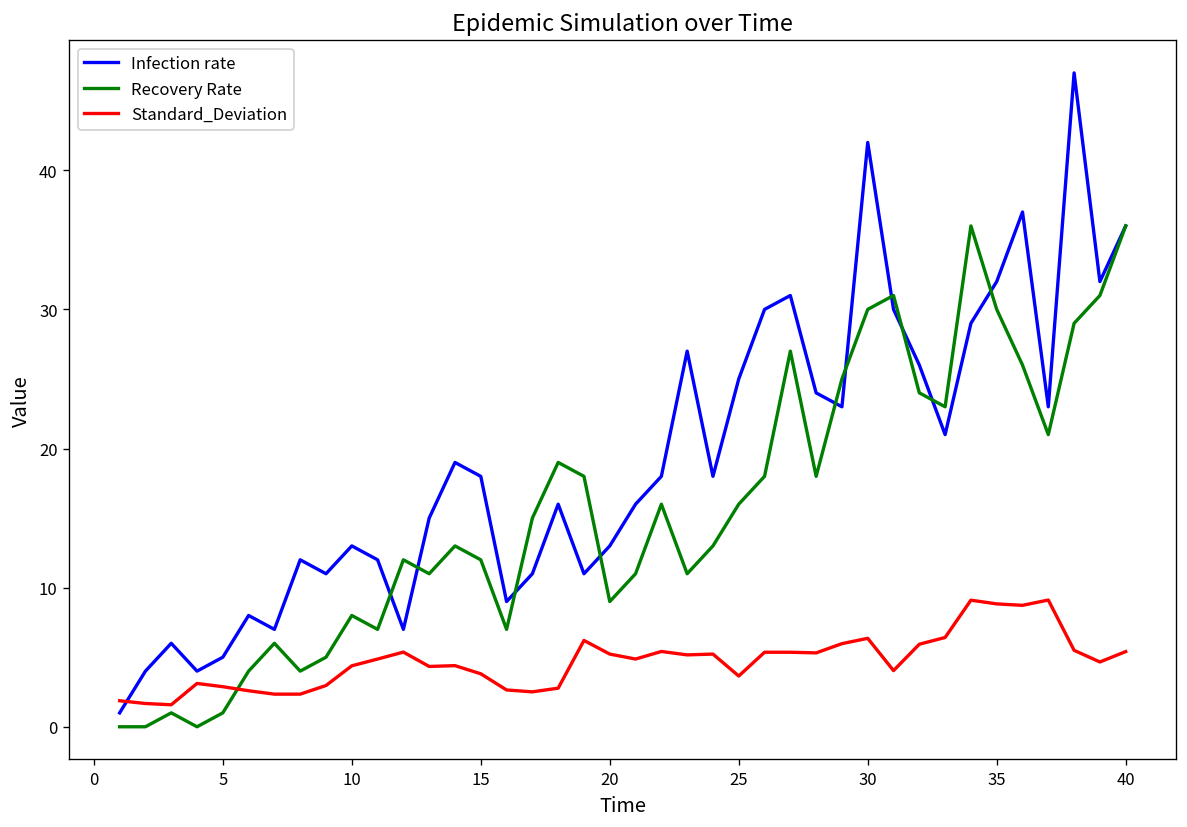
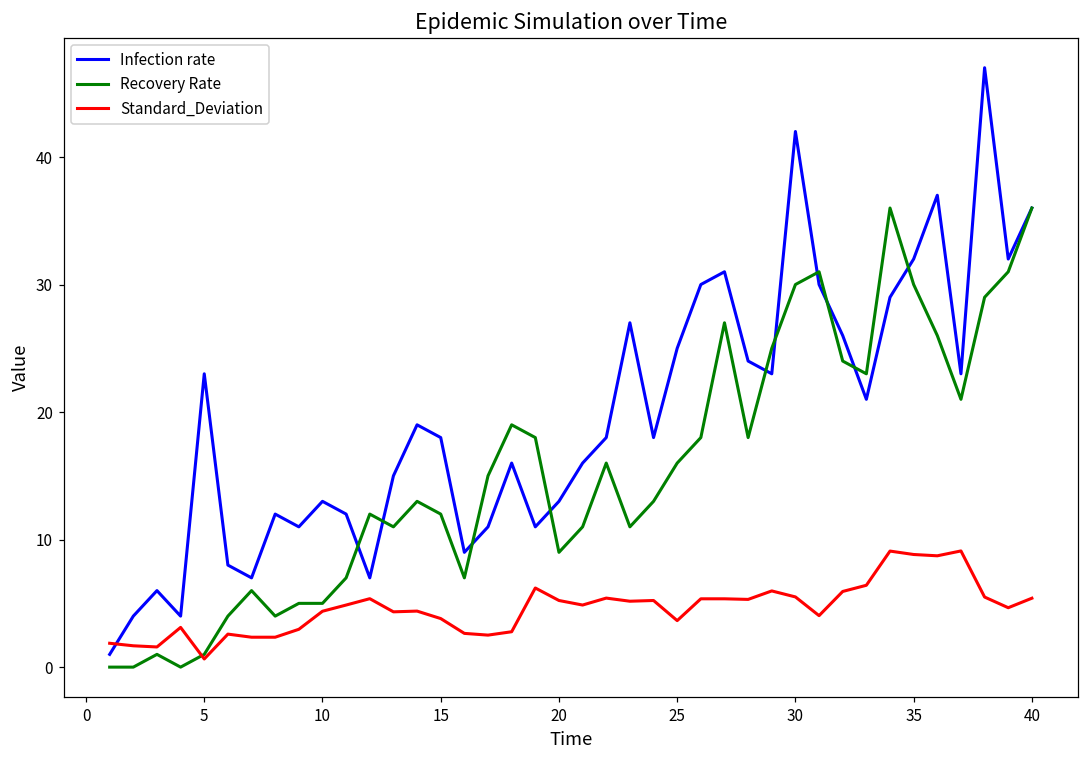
  {
    "Infection rate": {
-     "5": 5,
+     "5": 23,
      "10": 13,
      "15": 18,
      "20": 13,
      "25": 25,
      "30": 42,
      "35": 32
    },
    "Recovery Rate": {
      "5": 1,
-     "10": 8,
+     "10": 5,
      "15": 12,
      "20": 9,
      "25": 16,
      "30": 30,
      "35": 30
    },
    "Standard_Deviation": {
-     "5": 2.9,
+     "5": 0.6,
      "10": 4.4,
      "15": 3.8,
      "20": 5.2,
      "25": 3.6,
-     "30": 6.4,
+     "30": 5.5,
      "35": 8.8,
      "40": 5.4
    }
  }
